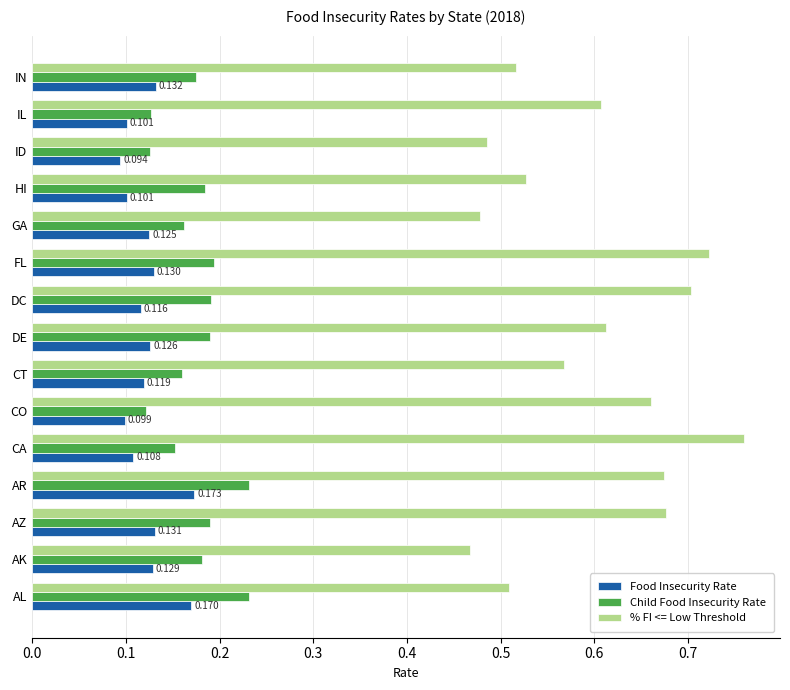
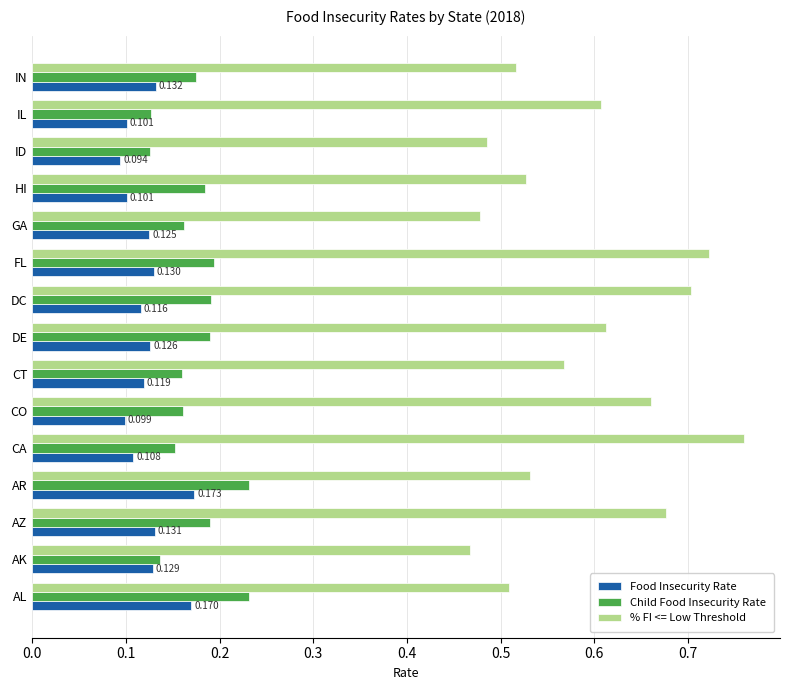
  {
    "Food Insecurity Rate": {
      "IN": 0.132,
      "IL": 0.101,
      "ID": 0.094,
      "HI": 0.101,
      "GA": 0.125,
      "FL": 0.130,
      "DC": 0.116,
      "DE": 0.126,
      "CT": 0.119,
      "CO": 0.099,
      "CA": 0.108,
      "AR": 0.173,
      "AZ": 0.131,
      "AK": 0.129,
      "AL": 0.170
    },
    "Child Food Insecurity Rate": {
      "IN": 0.18,
      "IL": 0.13,
      "ID": 0.13,
      "HI": 0.18,
      "GA": 0.16,
      "FL": 0.19,
      "DC": 0.19,
      "DE": 0.19,
      "CT": 0.16,
-     "CO": 0.12,
+     "CO": 0.16,
      "CA": 0.15,
      "AR": 0.23,
      "AZ": 0.19,
-     "AK": 0.18,
+     "AK": 0.14,
      "AL": 0.23
    },
    "% FI <= Low Threshold": {
      "IN": 0.52,
      "IL": 0.61,
      "ID": 0.49,
      "HI": 0.53,
      "GA": 0.48,
      "FL": 0.72,
      "DC": 0.70,
      "DE": 0.61,
      "CT": 0.57,
      "CO": 0.66,
      "CA": 0.76,
-     "AR": 0.67,
+     "AR": 0.53,
      "AZ": 0.68,
      "AK": 0.47,
      "AL": 0.51
    }
  }
